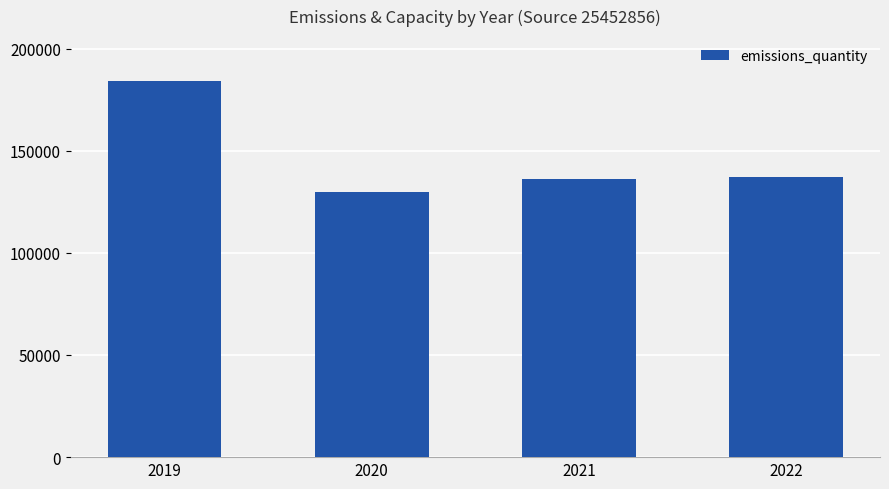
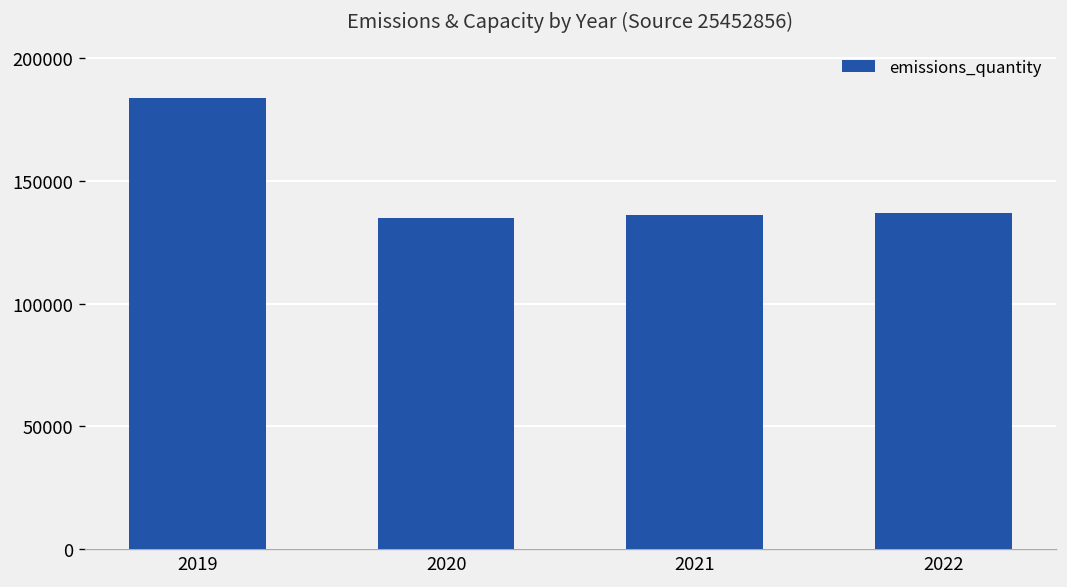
  {
    "2019": 184000,
-   "2020": 130000,
+   "2020": 135000,
    "2021": 136000,
    "2022": 137000
  }
